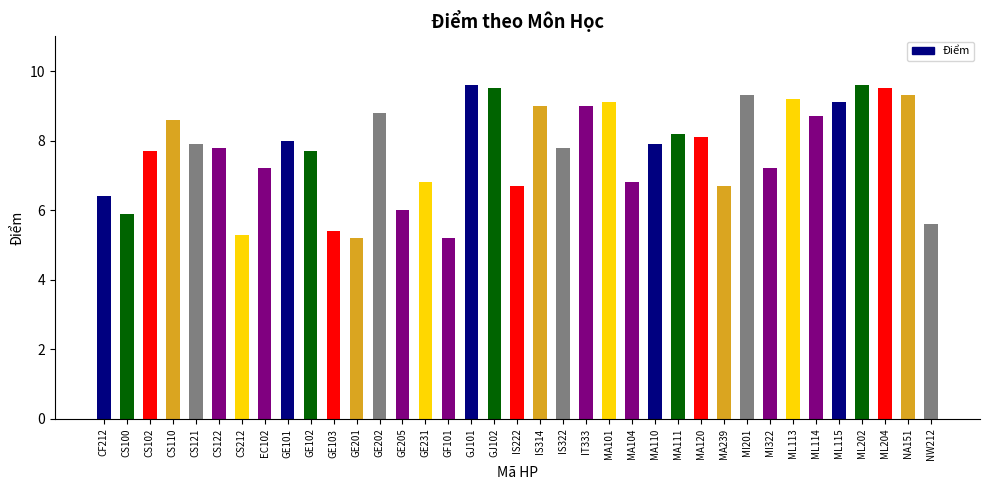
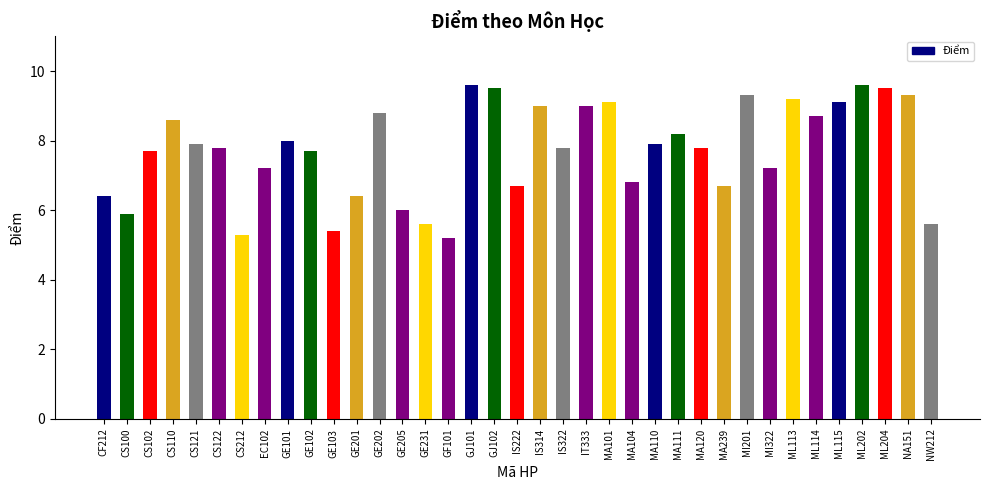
  {
    "CF212": 6.4,
    "CS100": 5.9,
    "CS102": 7.7,
    "CS110": 8.6,
    "CS121": 7.9,
    "CS122": 7.8,
    "CS212": 5.3,
    "EC102": 7.2,
    "GE101": 8.0,
    "GE102": 7.7,
    "GE103": 5.4,
-   "GE201": 5.2,
+   "GE201": 6.4,
    "GE202": 8.8,
    "GE205": 6.0,
-   "GE231": 6.8,
+   "GE231": 5.6,
    "GF101": 5.2,
    "GJ101": 9.6,
    "GJ102": 9.5,
    "IS222": 6.7,
    "IS314": 9.0,
    "IS322": 7.8,
    "IT333": 9.0,
    "MA101": 9.1,
    "MA104": 6.8,
    "MA110": 7.9,
    "MA111": 8.2,
-   "MA120": 8.1,
+   "MA120": 7.8,
    "MA239": 6.7,
    "MI201": 9.3,
    "MI322": 7.2,
    "ML113": 9.2,
    "ML114": 8.7,
    "ML115": 9.1,
    "ML202": 9.6,
    "ML204": 9.5,
    "NA151": 9.3,
    "NW212": 5.6
  }
